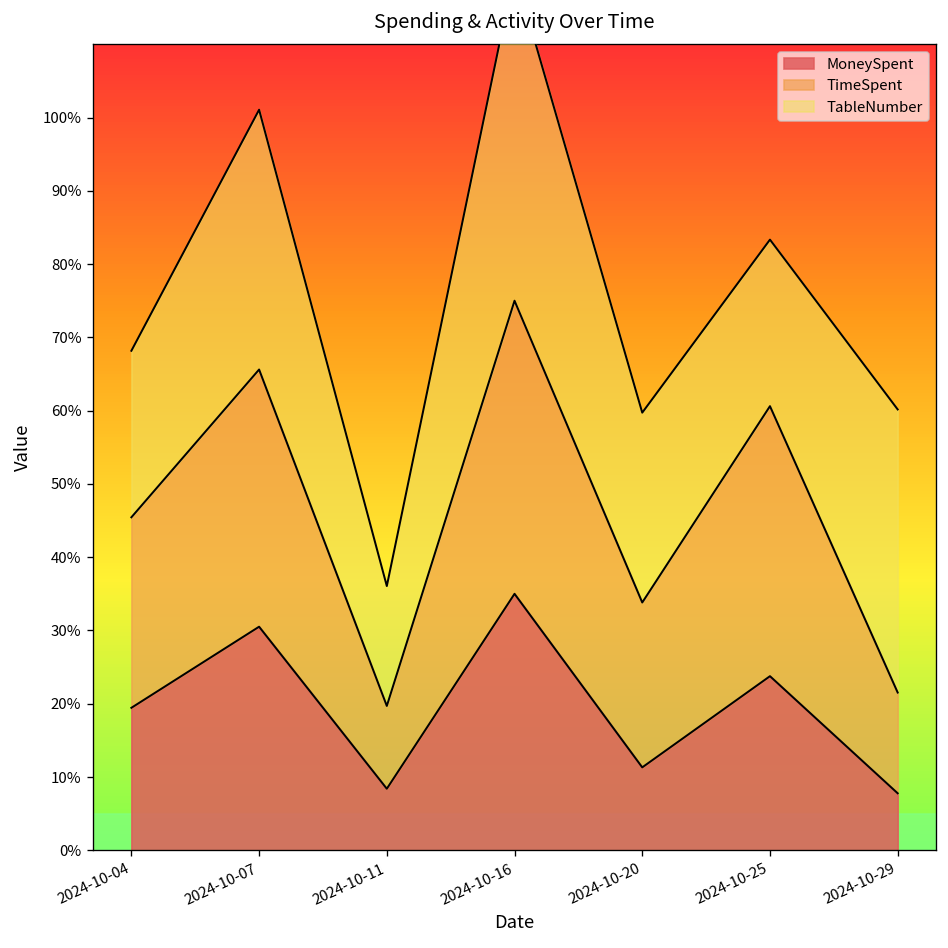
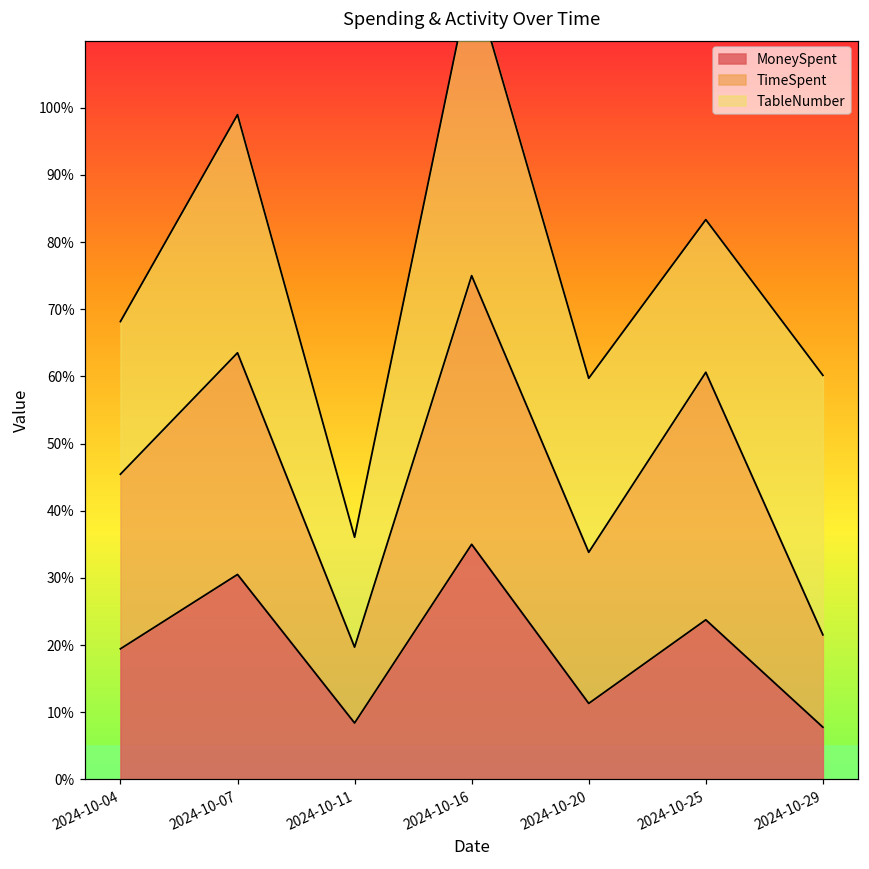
  {
    "MoneySpent": {
      "2024-10-04": "19%",
      "2024-10-07": "31%",
      "2024-10-11": "8%",
      "2024-10-16": "35%",
      "2024-10-20": "11%",
      "2024-10-25": "24%",
      "2024-10-29": "8%"
    },
    "TimeSpent": {
      "2024-10-04": "26%",
-     "2024-10-07": "35%",
+     "2024-10-07": "33%",
      "2024-10-11": "11%",
      "2024-10-16": "40%",
      "2024-10-20": "23%",
      "2024-10-25": "37%",
      "2024-10-29": "14%"
    },
    "TableNumber": {
      "2024-10-04": "23%",
      "2024-10-07": "35%",
      "2024-10-11": "16%",
      "2024-10-20": "26%",
      "2024-10-25": "23%",
      "2024-10-29": "39%"
    }
  }
